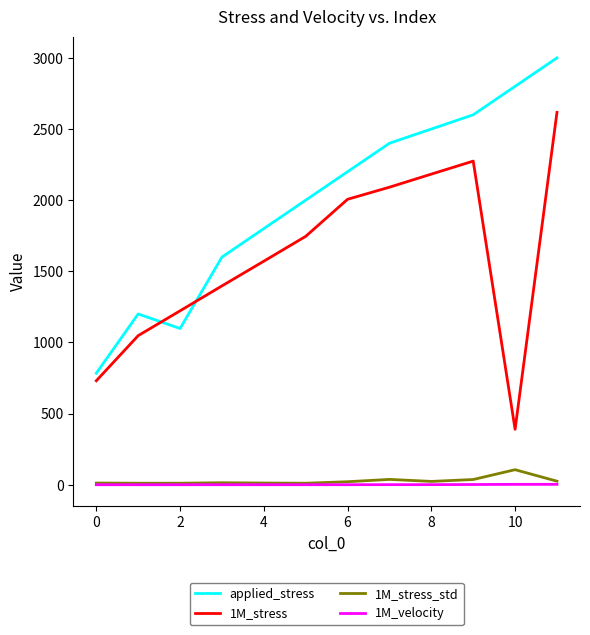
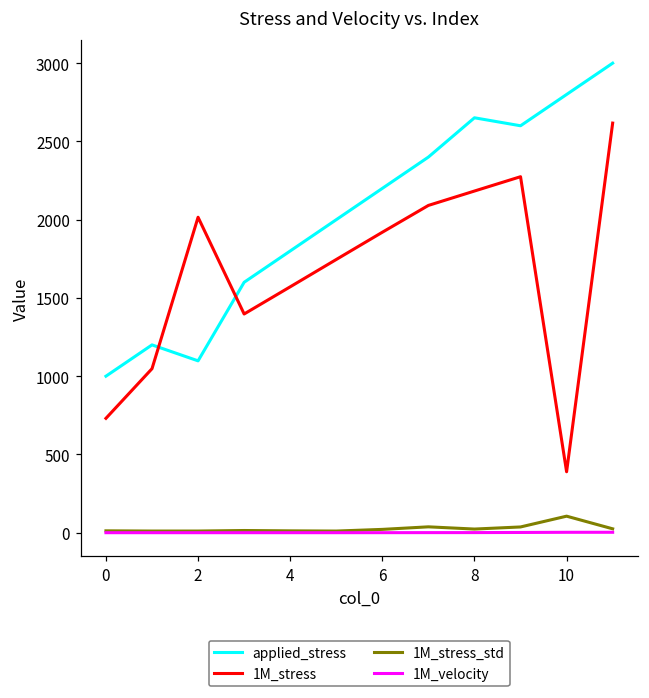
  {
    "applied_stress": {
-     "0": 780,
+     "0": 1000,
      "2": 1100,
      "4": 1800,
      "6": 2200,
-     "8": 2500,
+     "8": 2650,
      "10": 2800
    },
    "1M_stress": {
      "0": 730,
-     "2": 1220,
+     "2": 2020,
      "4": 1570,
-     "6": 2010,
+     "6": 1920,
      "8": 2180,
      "10": 390
    },
    "1M_stress_std": {
      "6": 20,
      "8": 20,
      "10": 110
    },
    "1M_velocity": {
      "6": 0,
      "8": 0,
      "10": 0
    }
  }
